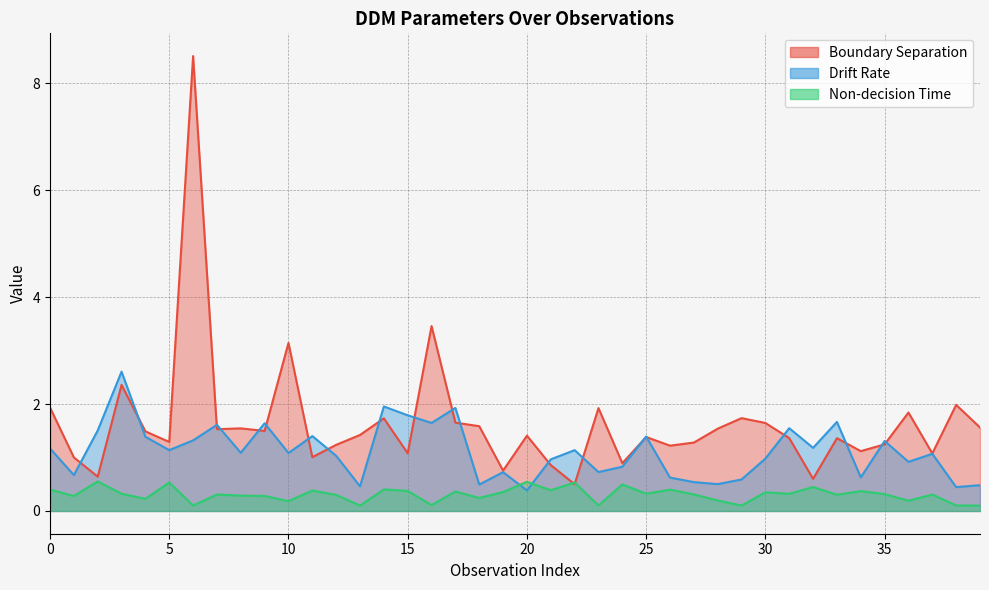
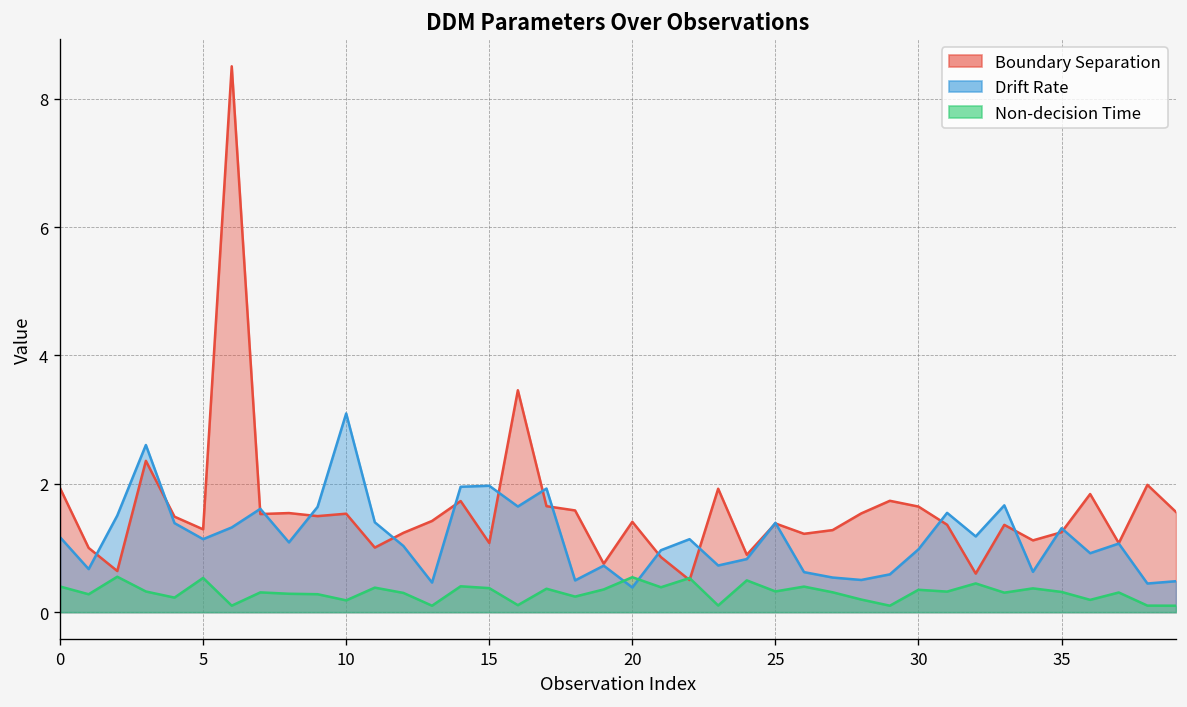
  {
    "Boundary Separation": {
      "0": 1.9,
      "5": 1.3,
-     "10": 3.1,
+     "10": 1.5,
      "15": 1.1,
      "20": 1.4,
      "30": 1.6,
      "35": 1.2
    },
    "Drift Rate": {
      "0": 1.2,
      "5": 1.1,
-     "10": 1.1,
-     "15": 1.8,
+     "10": 3.1,
+     "15": 2.0,
      "20": 0.4,
      "30": 1.0,
      "35": 1.3
    },
    "Non-decision Time": {
      "0": 0.4,
      "5": 0.5,
      "10": 0.2,
      "15": 0.4,
      "20": 0.5,
      "25": 0.3,
      "30": 0.3,
      "35": 0.3
    }
  }
